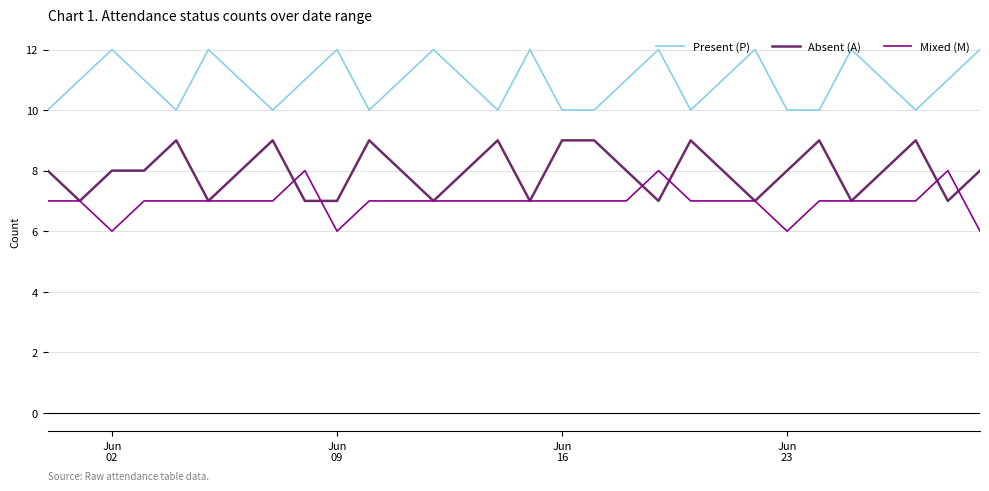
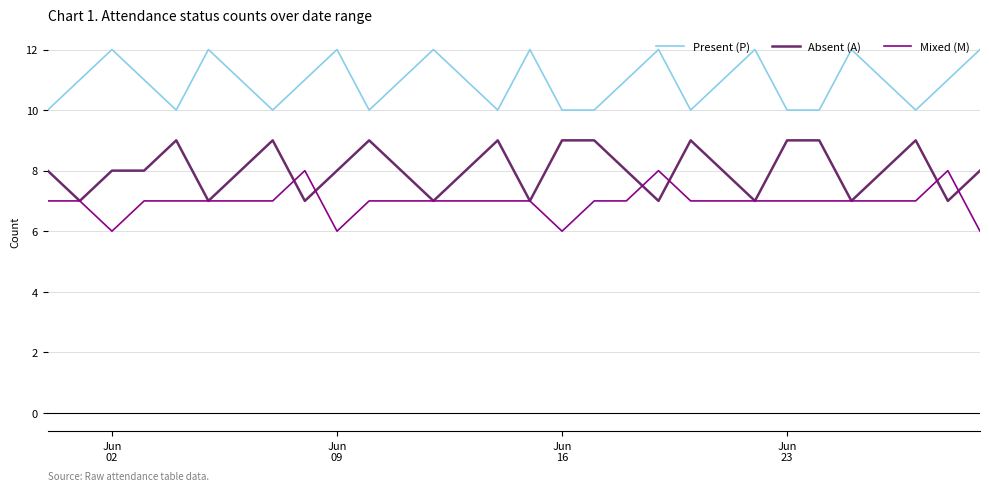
  {
    "Present (P)": {
      "Jun 02": 12,
      "Jun 09": 12,
      "Jun 16": 10,
      "Jun 23": 10
    },
    "Absent (A)": {
      "Jun 02": 8,
-     "Jun 09": 7,
+     "Jun 09": 8,
      "Jun 16": 9,
-     "Jun 23": 8
+     "Jun 23": 9
    },
    "Mixed (M)": {
      "Jun 02": 6,
      "Jun 09": 6,
-     "Jun 16": 7,
-     "Jun 23": 6
+     "Jun 16": 6,
+     "Jun 23": 7
    }
  }
